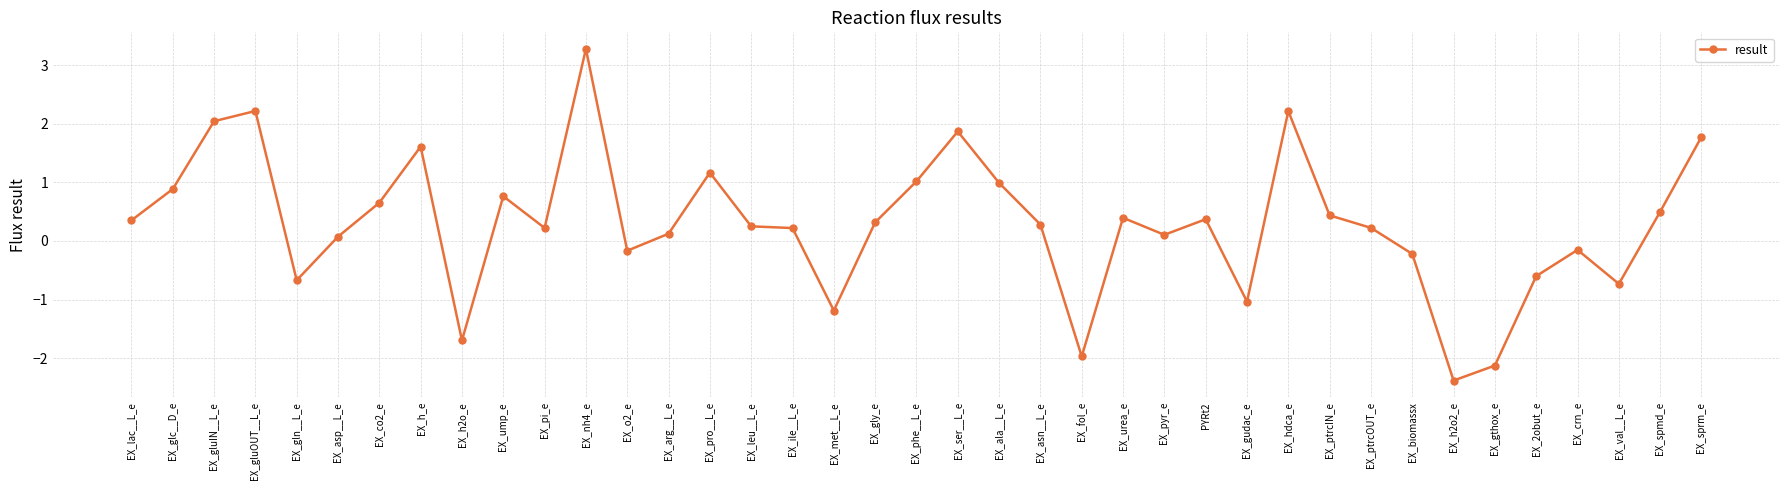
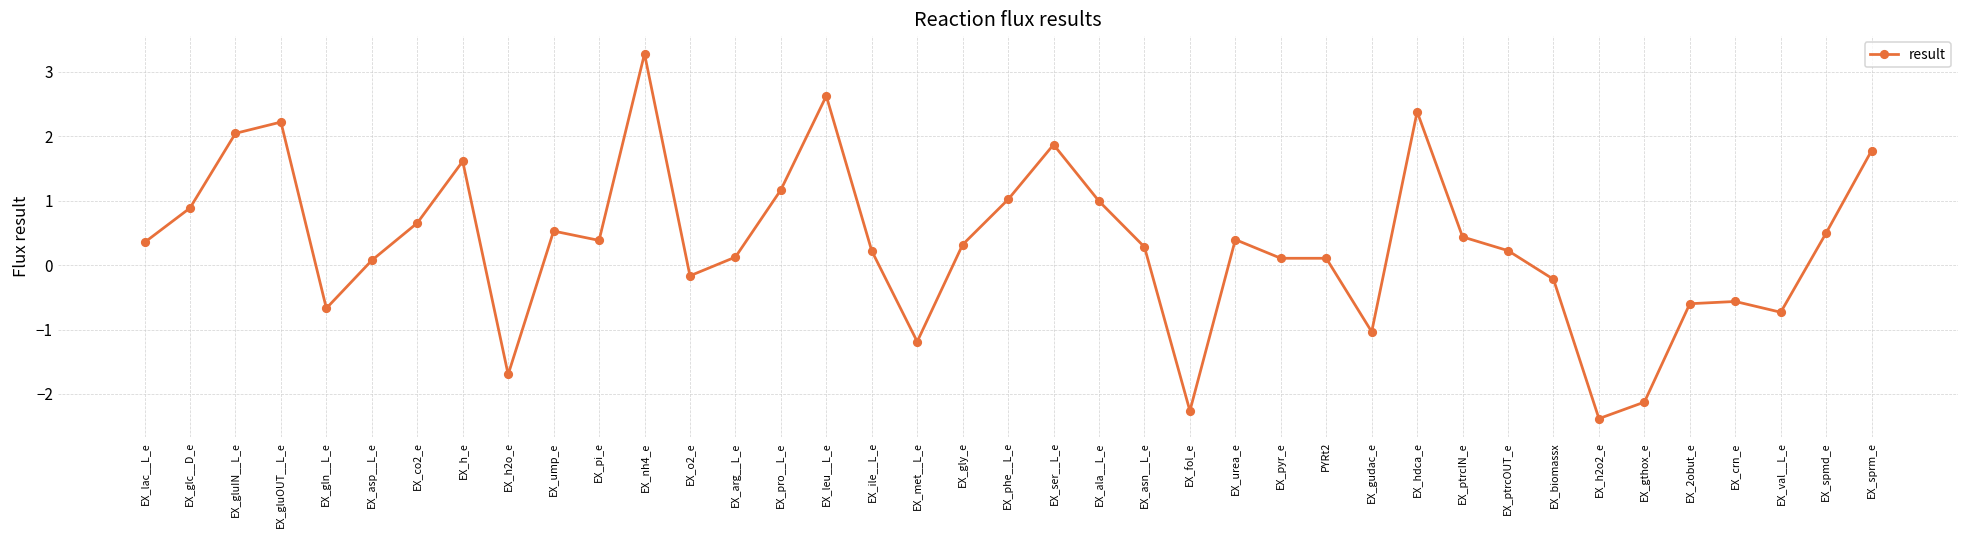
  {
    "EX_lac__L_e": 0.4,
    "EX_glc__D_e": 0.9,
    "EX_gluIN__L_e": 2.0,
    "EX_gluOUT__L_e": 2.2,
    "EX_gln__L_e": -0.7,
    "EX_asp__L_e": 0.1,
    "EX_co2_e": 0.7,
    "EX_h_e": 1.6,
    "EX_h2o_e": -1.7,
-   "EX_ump_e": 0.8,
-   "EX_pi_e": 0.2,
+   "EX_ump_e": 0.5,
+   "EX_pi_e": 0.4,
    "EX_nh4_e": 3.3,
    "EX_o2_e": -0.2,
    "EX_arg__L_e": 0.1,
    "EX_pro__L_e": 1.2,
-   "EX_leu__L_e": 0.3,
+   "EX_leu__L_e": 2.6,
    "EX_ile__L_e": 0.2,
    "EX_met__L_e": -1.2,
    "EX_gly_e": 0.3,
    "EX_phe__L_e": 1.0,
    "EX_ser__L_e": 1.9,
    "EX_ala__L_e": 1.0,
    "EX_asn__L_e": 0.3,
-   "EX_fol_e": -2.0,
+   "EX_fol_e": -2.3,
    "EX_urea_e": 0.4,
    "EX_pyr_e": 0.1,
-   "PYRt2": 0.4,
+   "PYRt2": 0.1,
    "EX_gudac_e": -1.0,
-   "EX_hdca_e": 2.2,
+   "EX_hdca_e": 2.4,
    "EX_ptrcIN_e": 0.4,
    "EX_ptrcOUT_e": 0.2,
    "EX_biomassx": -0.2,
    "EX_h2o2_e": -2.4,
    "EX_gthox_e": -2.1,
    "EX_2obut_e": -0.6,
-   "EX_crn_e": -0.2,
+   "EX_crn_e": -0.6,
    "EX_val__L_e": -0.7,
    "EX_spmd_e": 0.5,
    "EX_sprm_e": 1.8
  }
